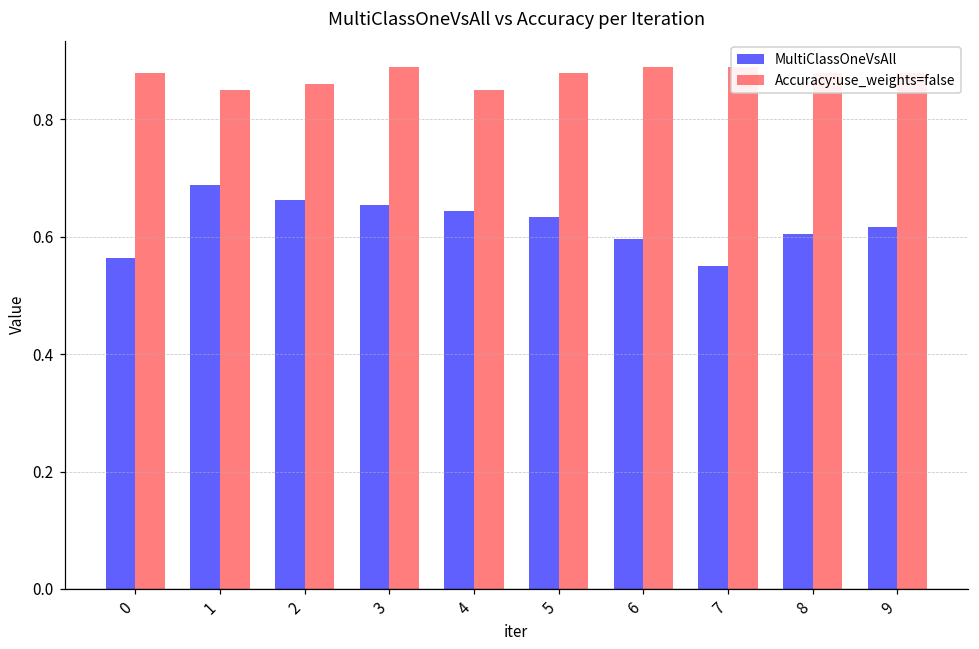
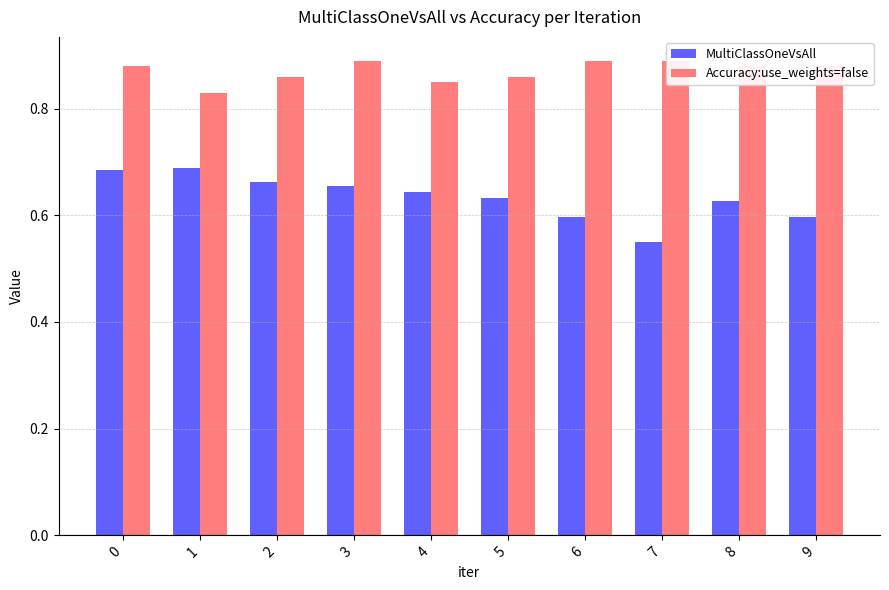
  {
    "MultiClassOneVsAll": {
-     "0": 0.56,
+     "0": 0.69,
      "1": 0.69,
      "2": 0.66,
      "3": 0.65,
      "4": 0.64,
      "5": 0.63,
      "6": 0.60,
      "7": 0.55,
-     "8": 0.60,
-     "9": 0.62
+     "8": 0.63,
+     "9": 0.60
    },
    "Accuracy:use_weights=false": {
      "0": 0.88,
-     "1": 0.85,
+     "1": 0.83,
      "2": 0.86,
      "3": 0.89,
      "4": 0.85,
-     "5": 0.88,
+     "5": 0.86,
      "6": 0.89
    }
  }
